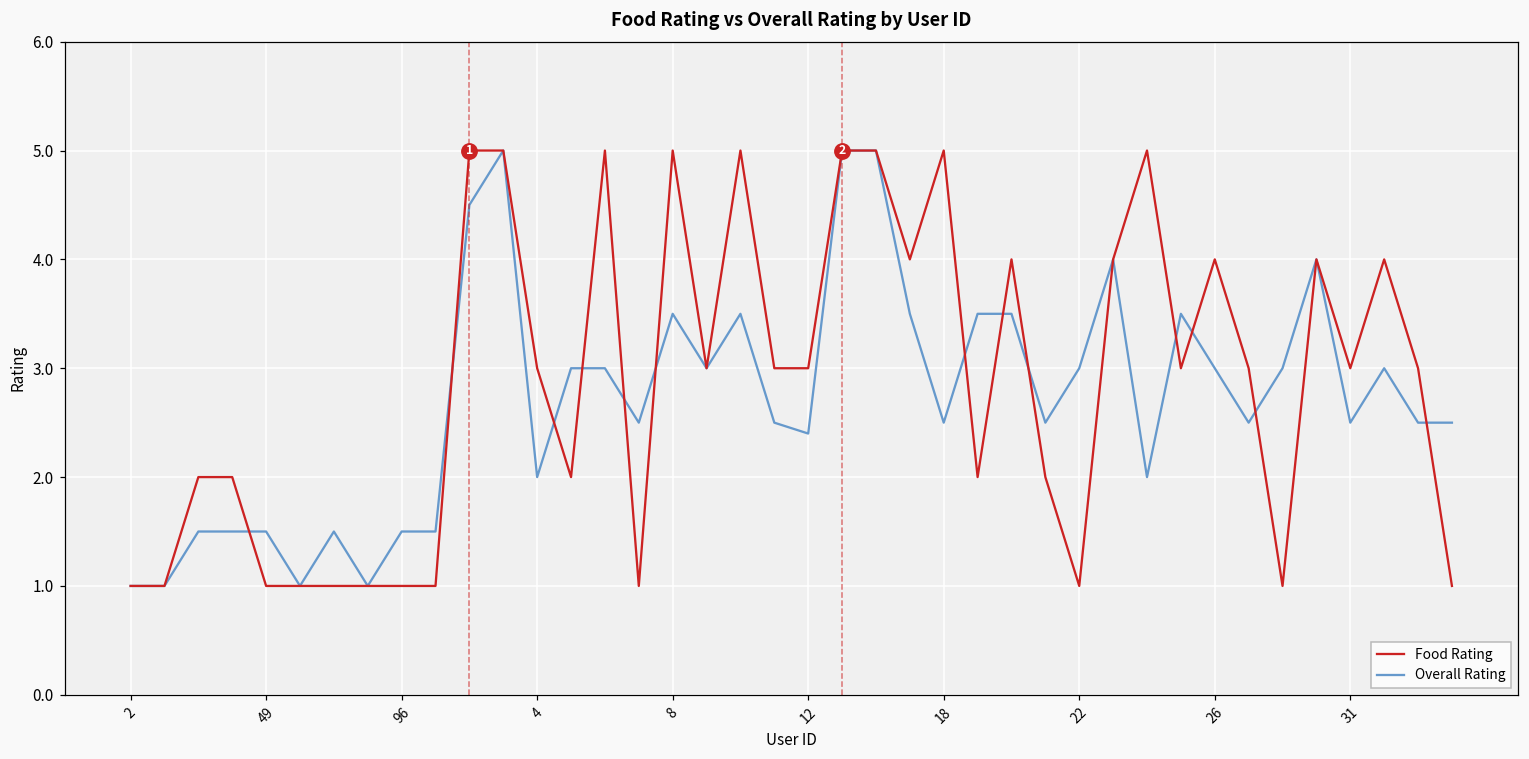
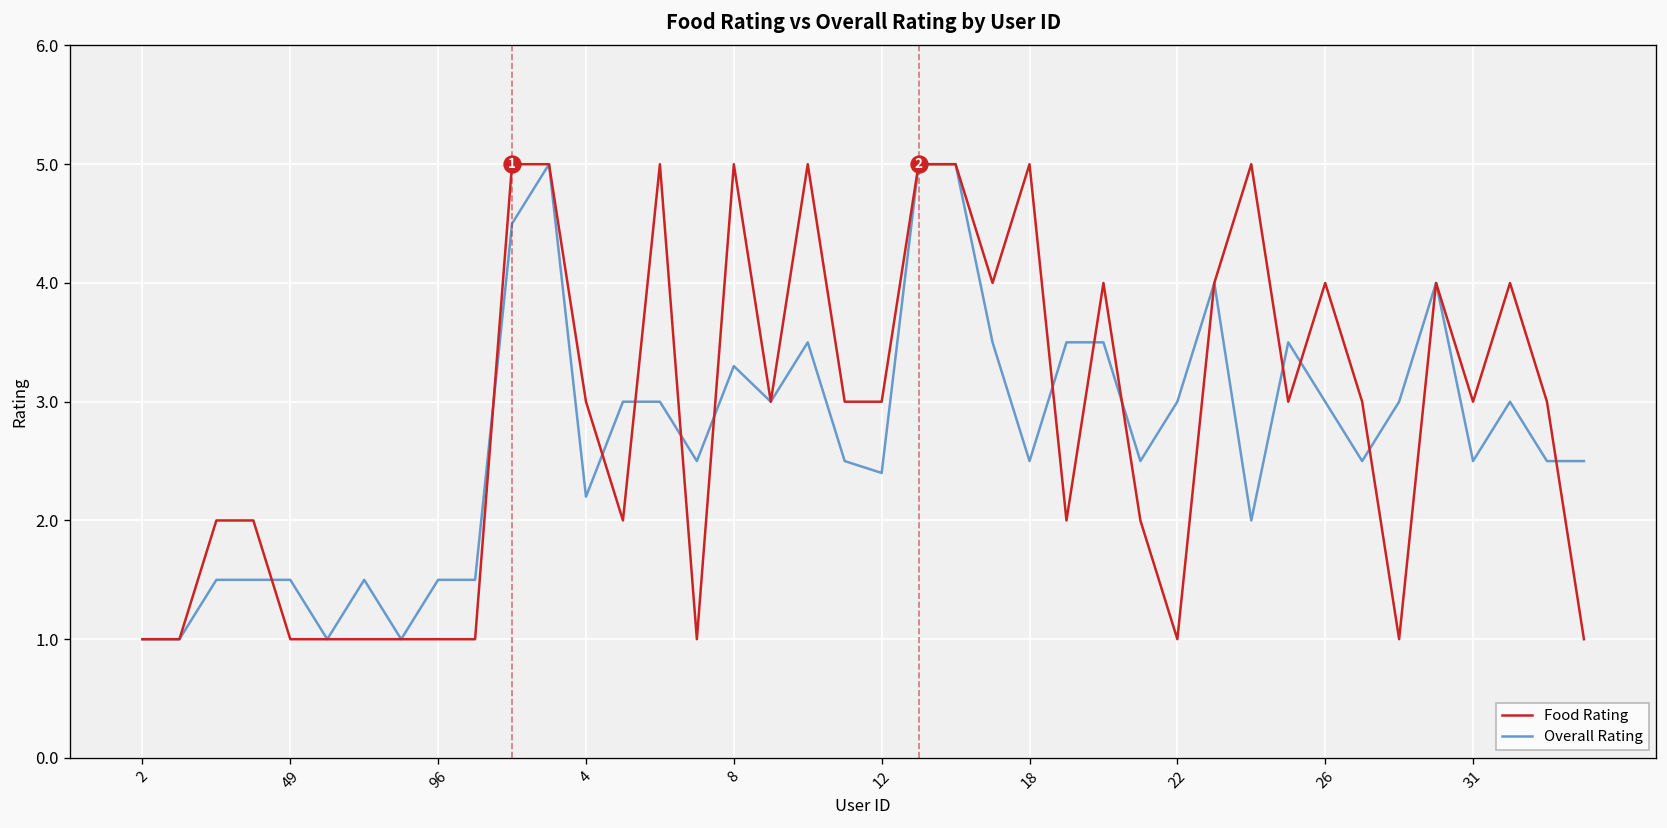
  {
    "Overall Rating": {
      "49": 1.5,
      "96": 1.5,
-     "4": 2.0,
-     "8": 3.5,
+     "4": 2.2,
+     "8": 3.3,
      "12": 2.4
    }
  }
